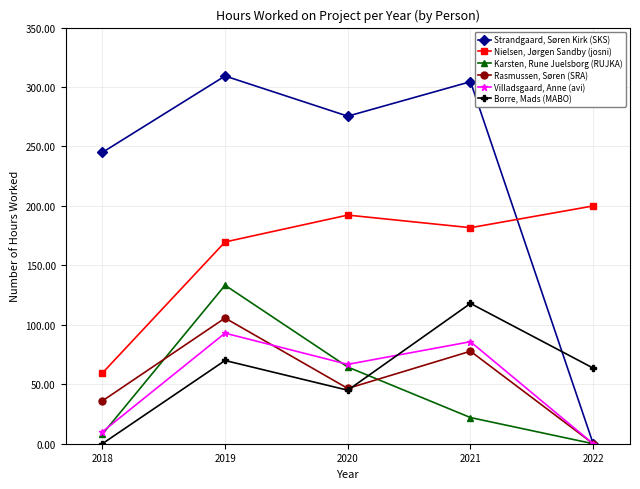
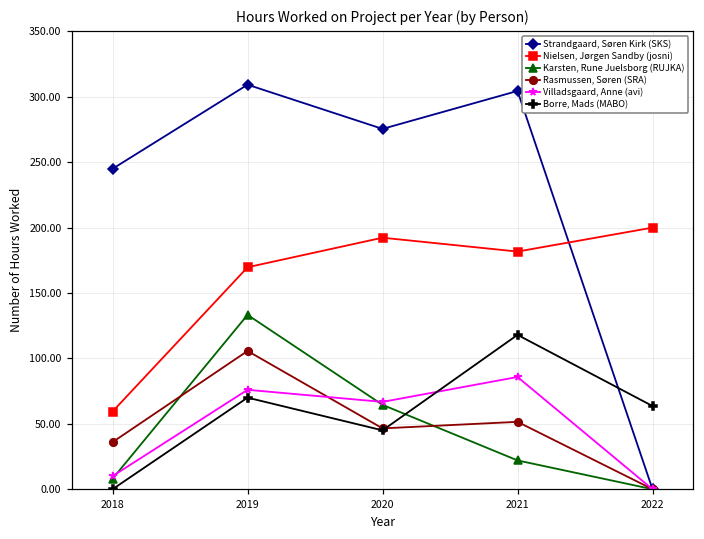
  {
    "Strandgaard, Søren Kirk (SKS)": {
      "2018": 245,
      "2019": 309,
      "2020": 276,
      "2021": 305
    },
    "Nielsen, Jørgen Sandby (josni)": {
      "2018": 59,
      "2019": 170,
      "2020": 192,
      "2021": 182,
      "2022": 200
    },
    "Karsten, Rune Juelsborg (RUJKA)": {
      "2019": 133,
      "2020": 65,
      "2021": 22
    },
    "Rasmussen, Søren (SRA)": {
      "2018": 36,
      "2019": 106,
-     "2021": 78
+     "2021": 52
    },
    "Villadsgaard, Anne (avi)": {
-     "2019": 93,
+     "2019": 76,
      "2020": 67,
      "2021": 86
    },
    "Borre, Mads (MABO)": {
      "2018": 0,
      "2019": 70,
      "2021": 118,
      "2022": 64
    }
  }
